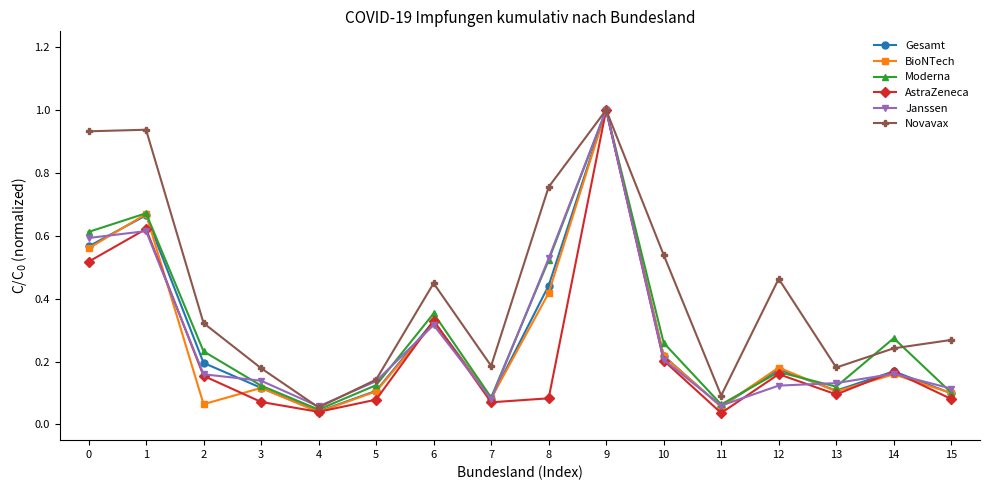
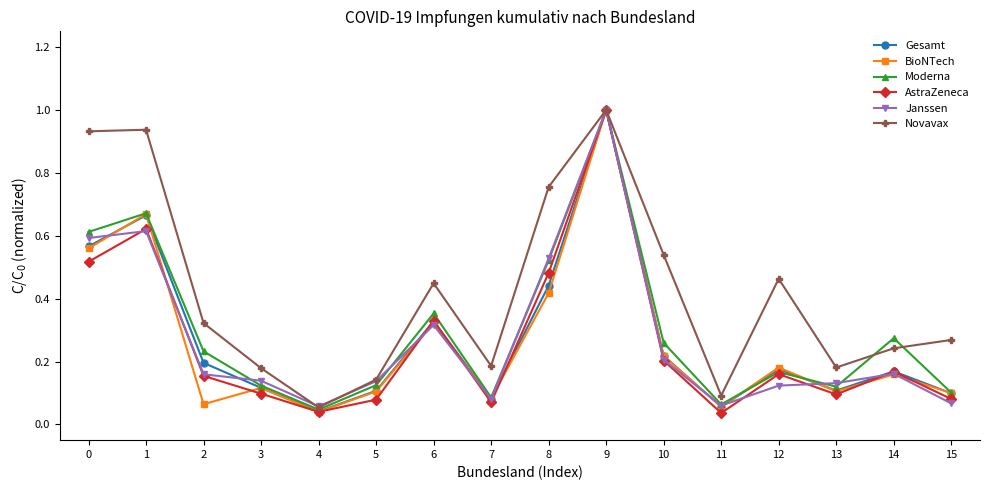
  {
    "Gesamt": {
      "2": 0.20,
      "8": 0.44
    },
    "BioNTech": {
      "2": 0.06,
      "8": 0.42
    },
    "Moderna": {
      "0": 0.61,
      "2": 0.23,
      "5": 0.12,
      "6": 0.35,
      "10": 0.26,
      "13": 0.12,
      "14": 0.27
    },
    "AstraZeneca": {
      "0": 0.52,
-     "3": 0.07,
+     "3": 0.10,
      "5": 0.08,
      "7": 0.07,
-     "8": 0.08,
+     "8": 0.48,
      "11": 0.04,
      "13": 0.10,
      "15": 0.08
    },
    "Janssen": {
      "0": 0.59,
      "3": 0.14,
      "12": 0.12,
      "13": 0.13,
-     "15": 0.11
+     "15": 0.07
    },
    "Novavax": {
      "0": 0.93,
      "1": 0.94,
      "2": 0.32,
      "3": 0.18,
      "6": 0.45,
      "7": 0.19,
      "8": 0.76,
      "10": 0.54,
      "11": 0.09,
      "12": 0.46,
      "13": 0.18,
      "14": 0.24,
      "15": 0.27
    }
  }
